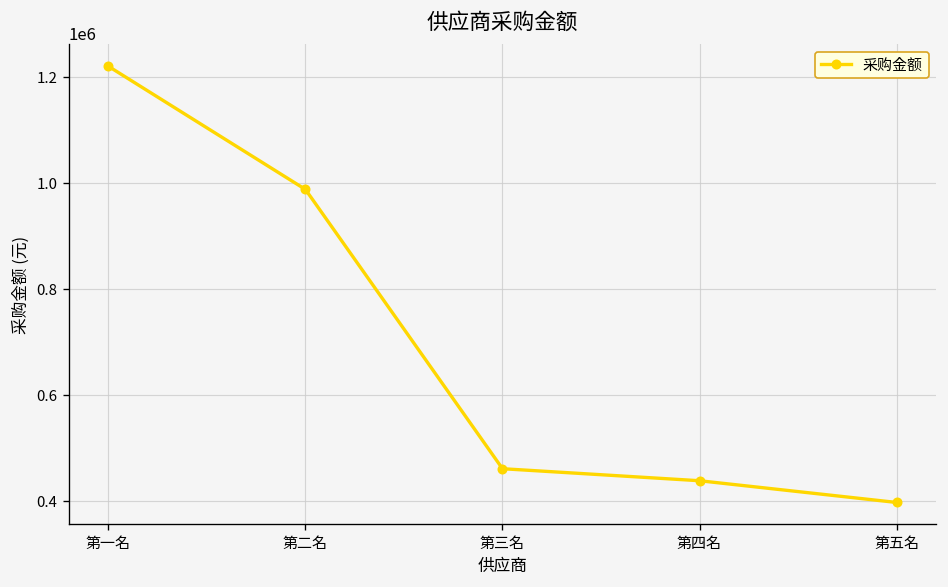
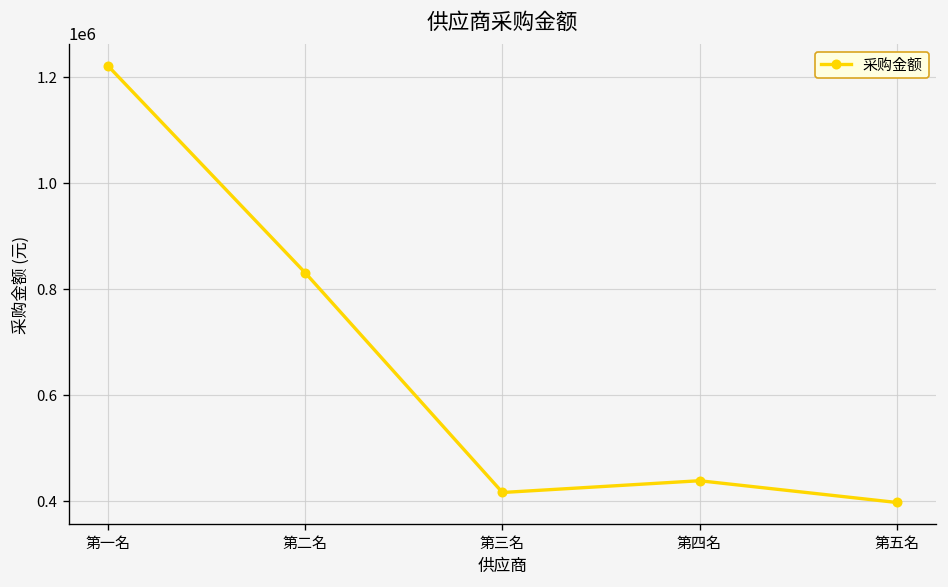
  {
    "第一名": 1220000,
-   "第二名": 990000,
-   "第三名": 460000,
+   "第二名": 830000,
+   "第三名": 420000,
    "第四名": 440000,
    "第五名": 400000
  }
